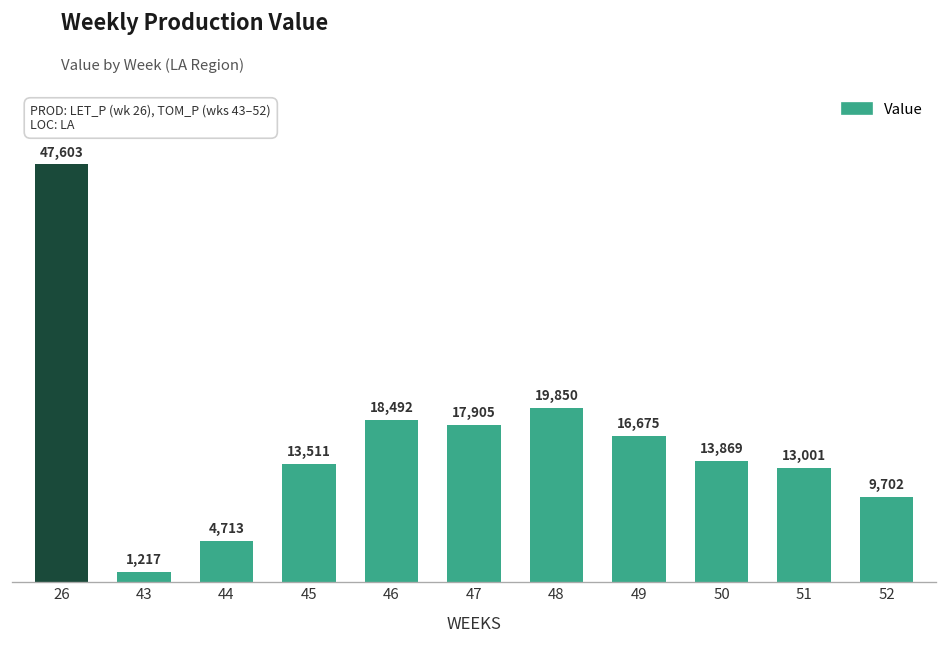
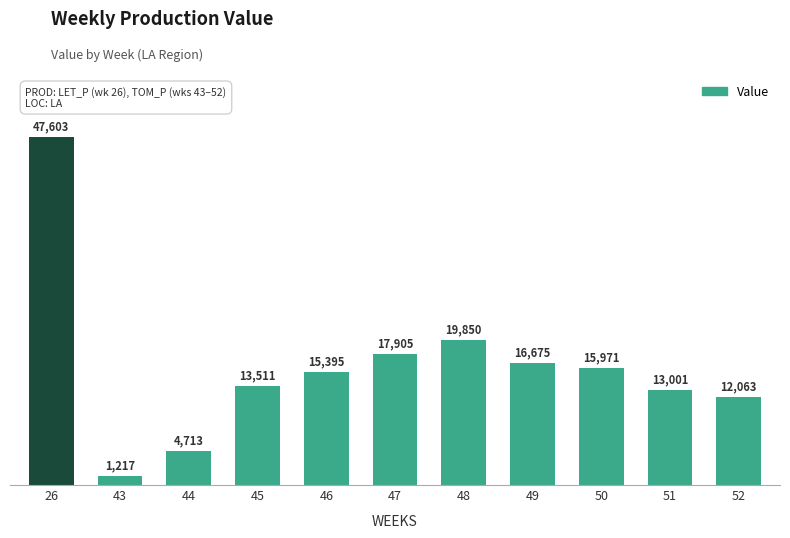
  {
    "26": "47,603",
    "43": "1,217",
    "44": "4,713",
    "45": "13,511",
-   "46": "18,492",
+   "46": "15,395",
    "47": "17,905",
    "48": "19,850",
    "49": "16,675",
-   "50": "13,869",
+   "50": "15,971",
    "51": "13,001",
-   "52": "9,702"
+   "52": "12,063"
  }
